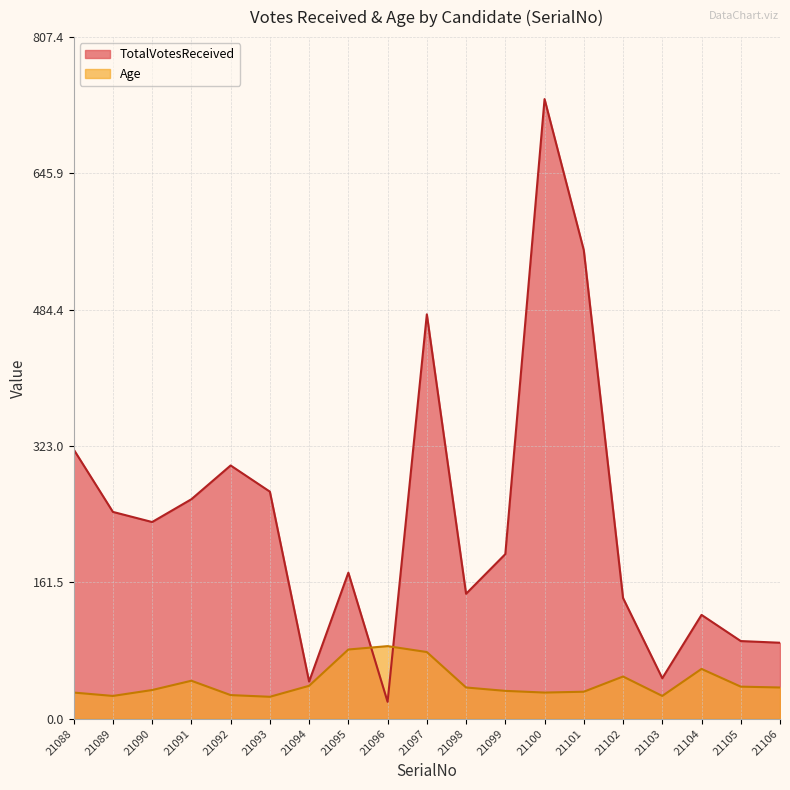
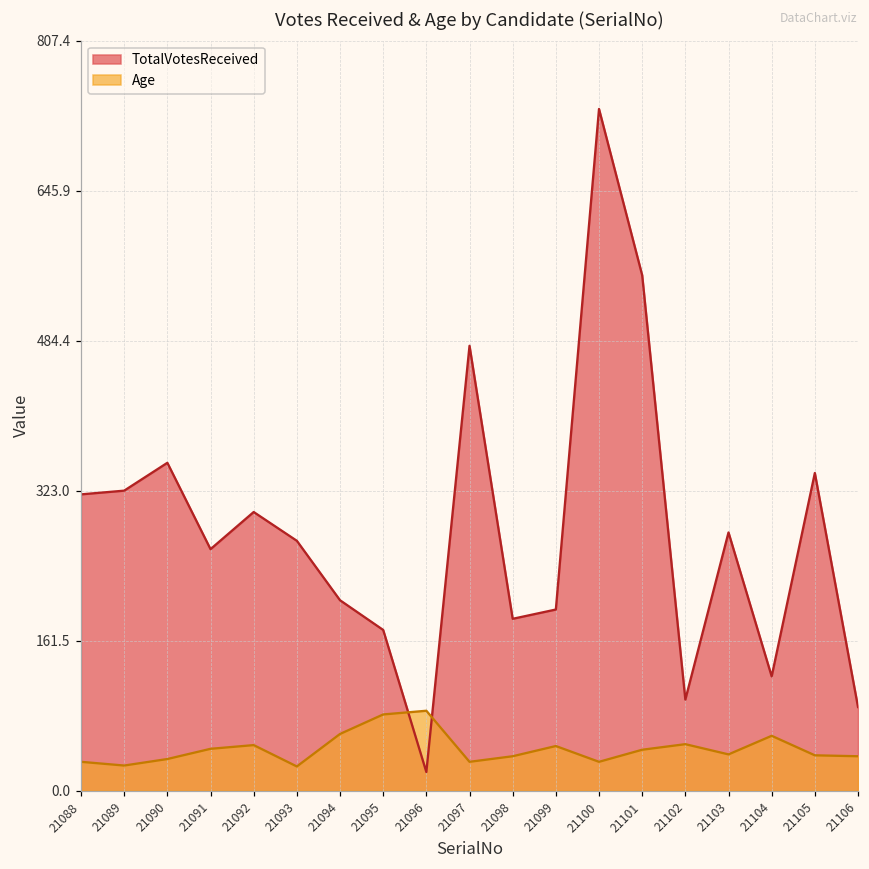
  {
    "TotalVotesReceived": {
      "21088": 320,
-     "21089": 250,
-     "21090": 230,
+     "21089": 320,
+     "21090": 350,
      "21091": 260,
      "21092": 300,
      "21093": 270,
-     "21094": 40,
+     "21094": 210,
      "21095": 170,
      "21096": 20,
      "21097": 480,
-     "21098": 150,
+     "21098": 190,
      "21099": 200,
      "21100": 730,
      "21101": 560,
-     "21102": 140,
-     "21103": 50,
+     "21102": 100,
+     "21103": 280,
      "21104": 120,
-     "21105": 90,
+     "21105": 340,
      "21106": 90
    },
    "Age": {
      "21088": 30,
      "21089": 30,
      "21090": 30,
      "21091": 50,
-     "21092": 30,
+     "21092": 50,
      "21093": 30,
-     "21094": 40,
+     "21094": 60,
      "21095": 80,
      "21096": 90,
-     "21097": 80,
+     "21097": 30,
      "21098": 40,
-     "21099": 30,
+     "21099": 50,
      "21100": 30,
-     "21101": 30,
+     "21101": 40,
      "21102": 50,
-     "21103": 30,
+     "21103": 40,
      "21104": 60,
      "21105": 40,
      "21106": 40
    }
  }
